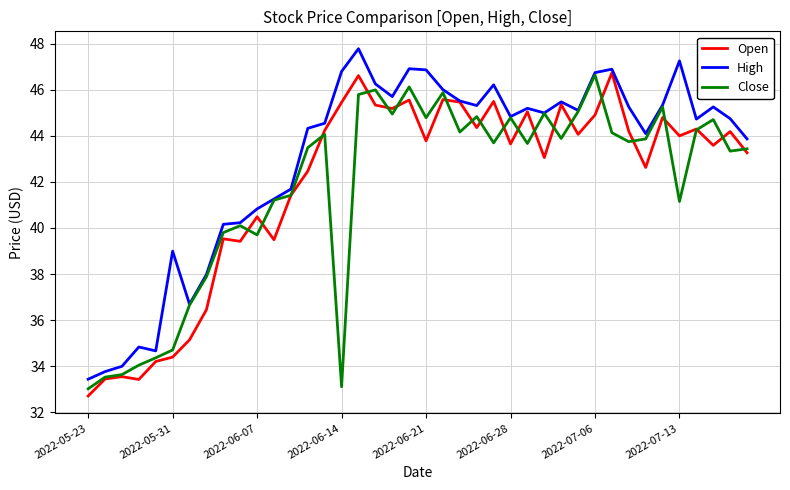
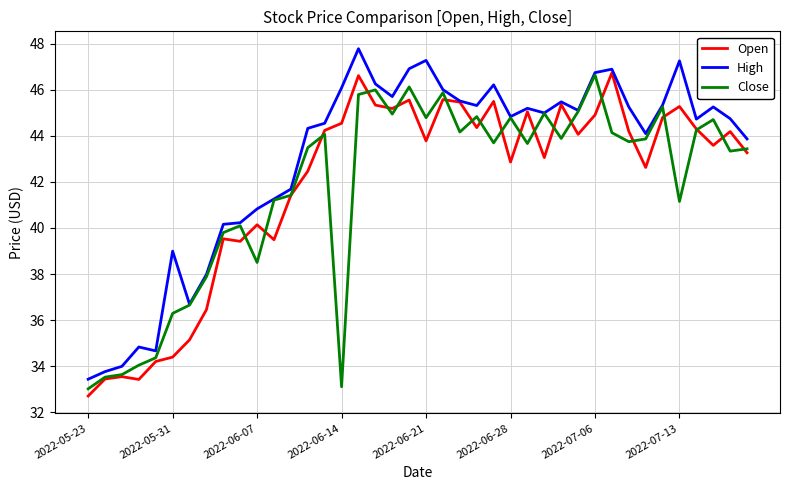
  {
    "Open": {
      "2022-05-23": 32.7,
      "2022-05-31": 34.4,
-     "2022-06-07": 40.5,
-     "2022-06-14": 45.5,
+     "2022-06-07": 40.1,
+     "2022-06-14": 44.5,
      "2022-06-21": 43.8,
-     "2022-06-28": 43.7,
+     "2022-06-28": 42.9,
      "2022-07-06": 44.9,
-     "2022-07-13": 44.0
+     "2022-07-13": 45.3
    },
    "High": {
      "2022-05-23": 33.4,
      "2022-05-31": 39.0,
      "2022-06-07": 40.8,
-     "2022-06-14": 46.8,
-     "2022-06-21": 46.9,
+     "2022-06-14": 46.1,
+     "2022-06-21": 47.3,
      "2022-07-13": 47.3
    },
    "Close": {
      "2022-05-23": 33.0,
-     "2022-05-31": 34.7,
-     "2022-06-07": 39.7,
+     "2022-05-31": 36.3,
+     "2022-06-07": 38.5,
      "2022-06-14": 33.1,
      "2022-06-21": 44.8,
      "2022-07-13": 41.2
    }
  }
